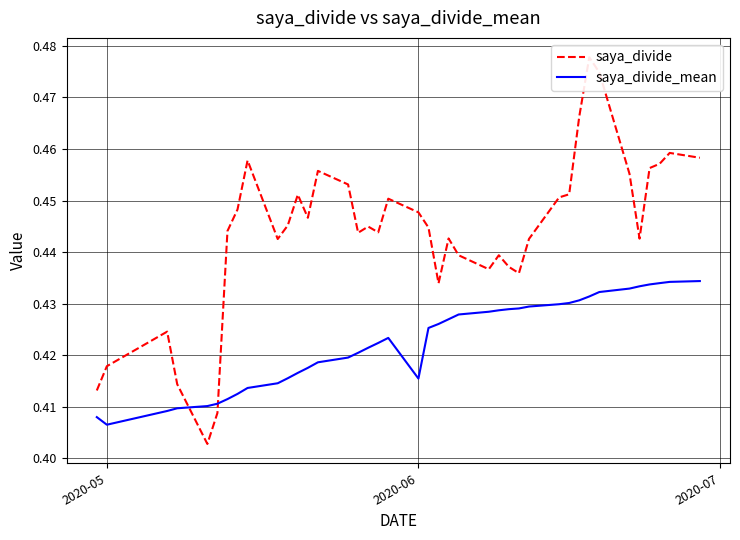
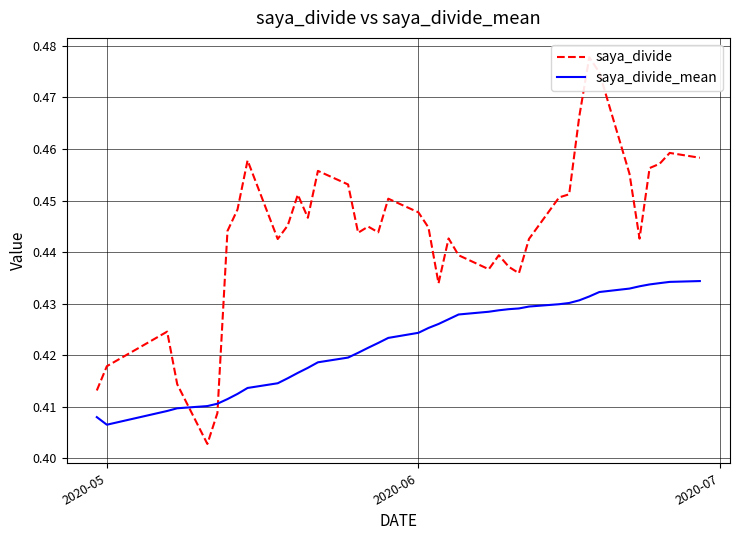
  {
    "saya_divide": {
      "2020-05": 0.418,
      "2020-06": 0.448
    },
    "saya_divide_mean": {
      "2020-05": 0.407,
-     "2020-06": 0.415
+     "2020-06": 0.424
    }
  }
